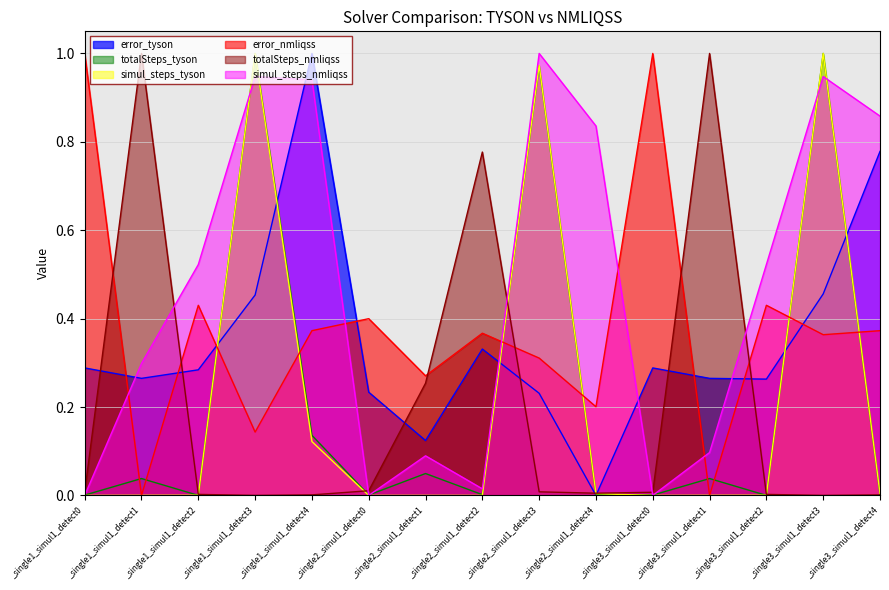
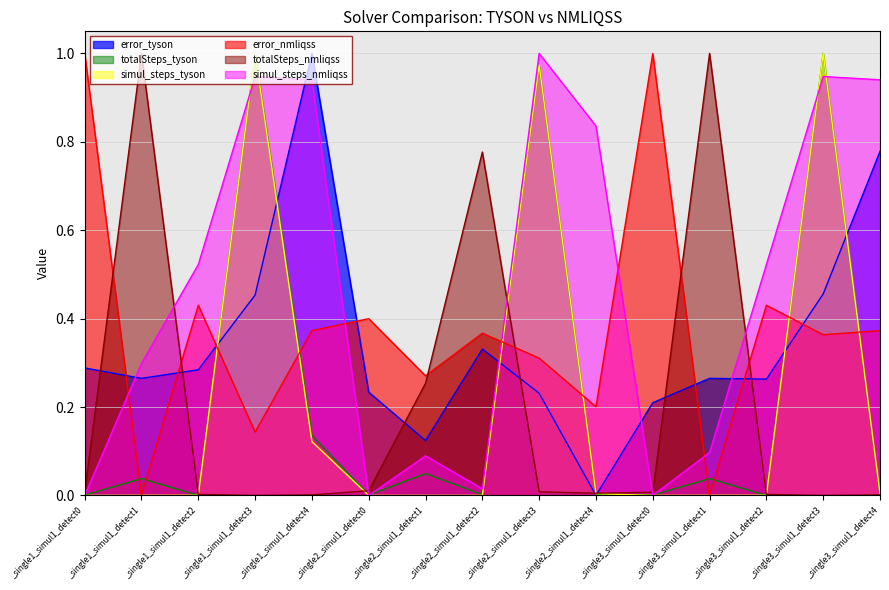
  {
    "error_tyson": {
      "_single1_simul1_detect0": 0.29,
      "_single1_simul1_detect1": 0.26,
      "_single1_simul1_detect2": 0.28,
      "_single1_simul1_detect3": 0.45,
      "_single2_simul1_detect0": 0.23,
      "_single2_simul1_detect1": 0.12,
      "_single2_simul1_detect2": 0.33,
      "_single2_simul1_detect3": 0.23,
-     "_single3_simul1_detect0": 0.29,
+     "_single3_simul1_detect0": 0.21,
      "_single3_simul1_detect1": 0.26,
      "_single3_simul1_detect2": 0.26,
      "_single3_simul1_detect3": 0.46,
      "_single3_simul1_detect4": 0.78
    },
    "totalSteps_tyson": {
      "_single1_simul1_detect1": 0.04,
      "_single1_simul1_detect4": 0.14,
      "_single2_simul1_detect1": 0.05,
      "_single3_simul1_detect1": 0.04
    },
    "simul_steps_tyson": {
      "_single1_simul1_detect4": 0.12,
      "_single2_simul1_detect1": 0.00
    },
    "error_nmliqss": {
      "_single1_simul1_detect0": 1.00,
      "_single1_simul1_detect2": 0.43,
      "_single1_simul1_detect3": 0.14,
      "_single1_simul1_detect4": 0.37,
      "_single2_simul1_detect0": 0.40,
      "_single2_simul1_detect1": 0.27,
      "_single2_simul1_detect2": 0.37,
      "_single2_simul1_detect3": 0.31,
      "_single2_simul1_detect4": 0.20,
      "_single3_simul1_detect0": 1.00,
      "_single3_simul1_detect2": 0.43,
      "_single3_simul1_detect3": 0.36,
      "_single3_simul1_detect4": 0.37
    },
    "totalSteps_nmliqss": {
      "_single1_simul1_detect0": 0.01,
      "_single1_simul1_detect3": 0.00,
      "_single1_simul1_detect4": 0.00,
      "_single2_simul1_detect0": 0.01,
      "_single2_simul1_detect1": 0.25,
      "_single2_simul1_detect2": 0.78,
      "_single2_simul1_detect3": 0.01,
      "_single3_simul1_detect0": 0.01,
      "_single3_simul1_detect1": 1.00,
      "_single3_simul1_detect3": 0.00
    },
    "simul_steps_nmliqss": {
      "_single1_simul1_detect1": 0.30,
      "_single1_simul1_detect2": 0.52,
      "_single2_simul1_detect1": 0.09,
      "_single2_simul1_detect2": 0.01,
      "_single2_simul1_detect3": 1.00,
      "_single2_simul1_detect4": 0.84,
      "_single3_simul1_detect1": 0.10,
      "_single3_simul1_detect2": 0.52,
      "_single3_simul1_detect3": 0.95,
-     "_single3_simul1_detect4": 0.86
+     "_single3_simul1_detect4": 0.94
    }
  }
